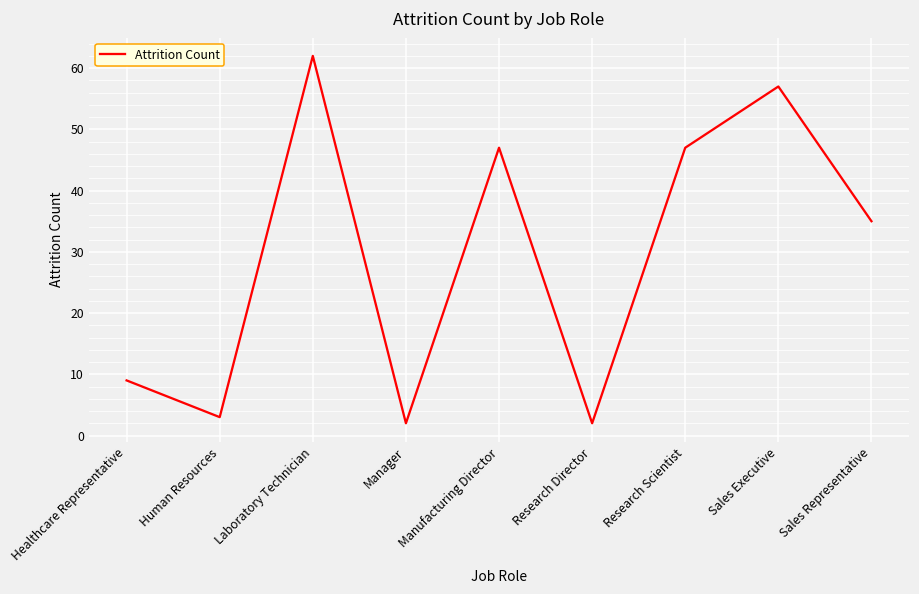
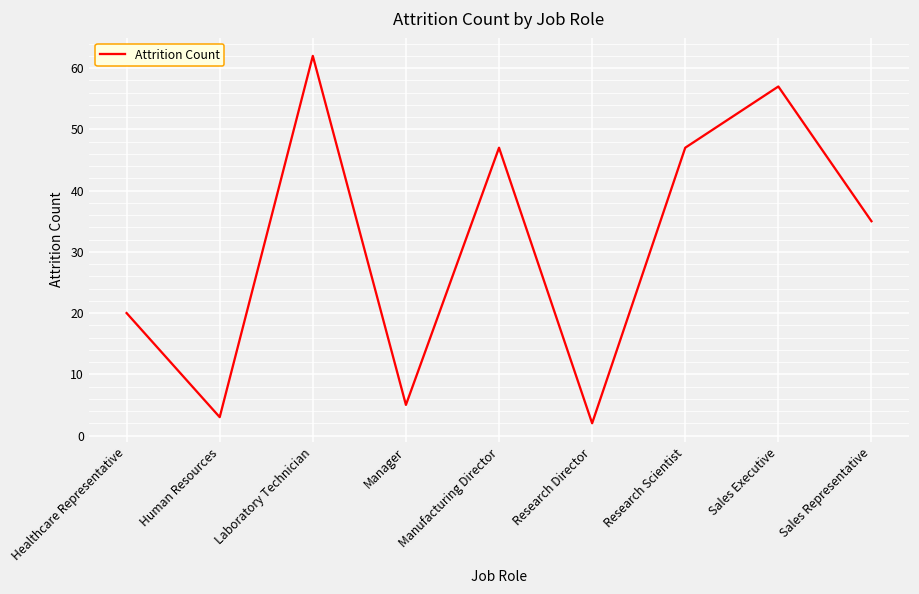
  {
-   "Healthcare Representative": 9,
+   "Healthcare Representative": 20,
    "Human Resources": 3,
    "Laboratory Technician": 62,
-   "Manager": 2,
+   "Manager": 5,
    "Manufacturing Director": 47,
    "Research Director": 2,
    "Research Scientist": 47,
    "Sales Executive": 57,
    "Sales Representative": 35
  }
